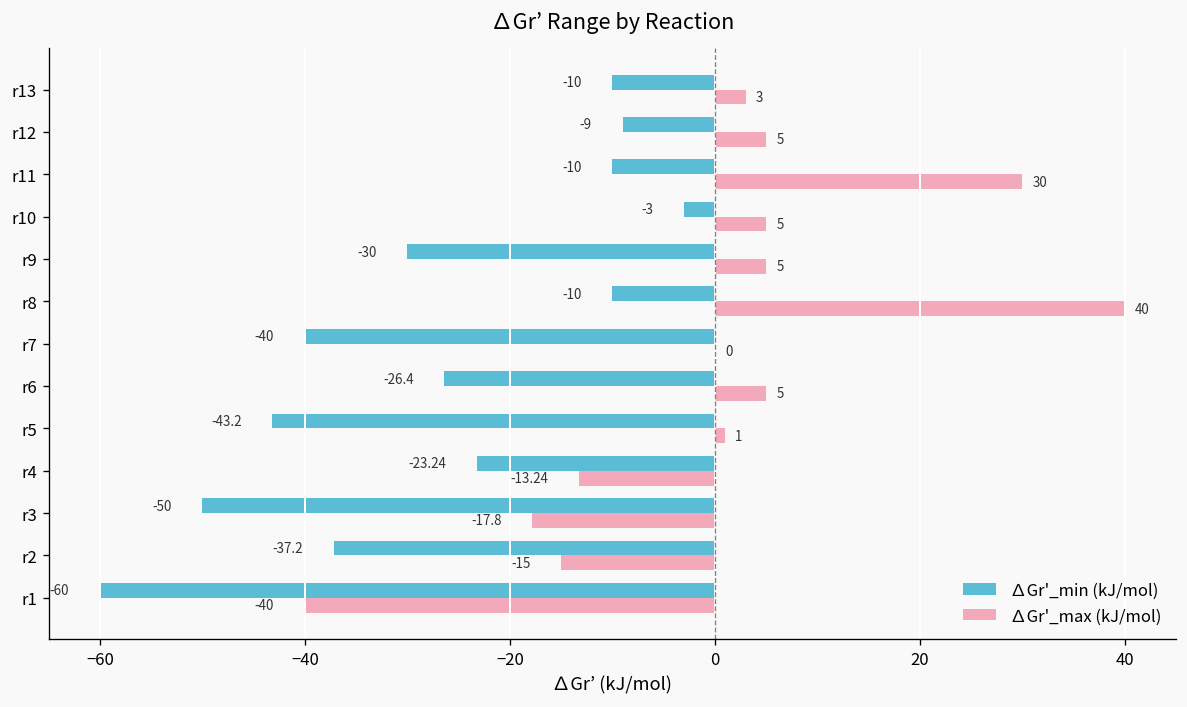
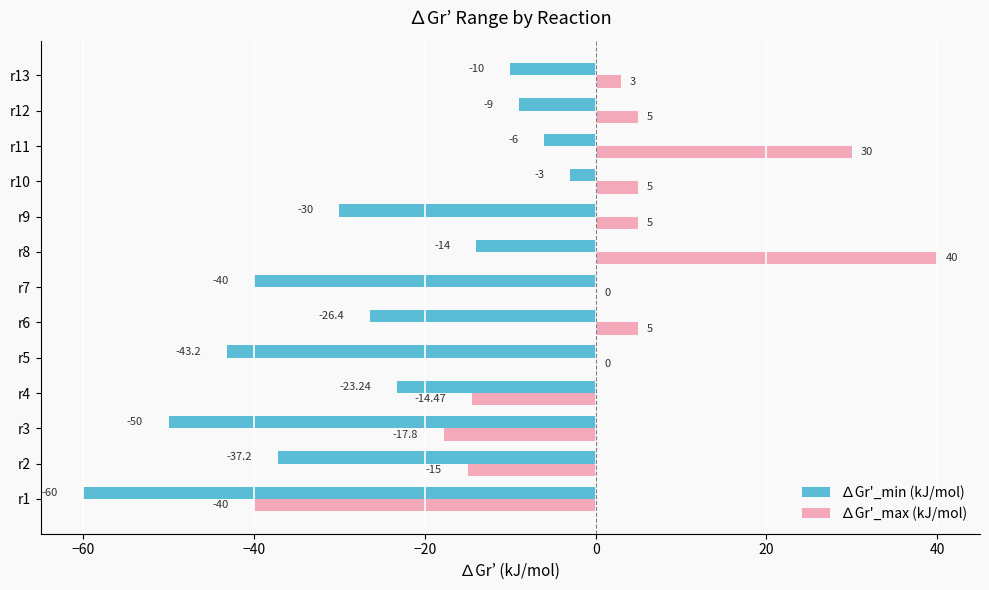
  {
    "∆Gr'_min (kJ/mol)": {
-     "r11": -10,
-     "r8": -10
+     "r11": -6,
+     "r8": -14
    },
    "∆Gr'_max (kJ/mol)": {
      "r13": 3,
      "r12": 5,
      "r11": 30,
      "r10": 5,
      "r9": 5,
      "r8": 40,
      "r7": 0,
      "r6": 5,
-     "r5": 1,
-     "r4": -13.24
+     "r5": 0,
+     "r4": -14.47
    }
  }
